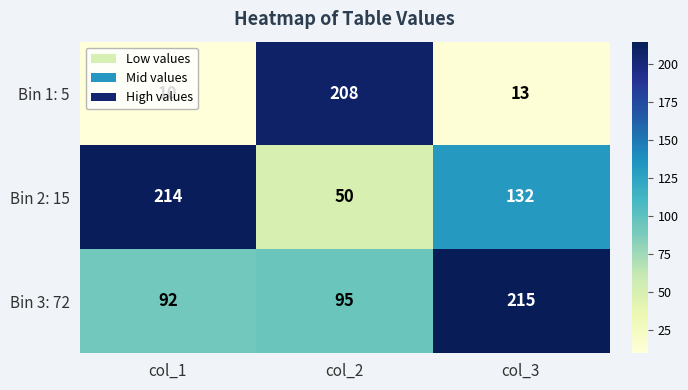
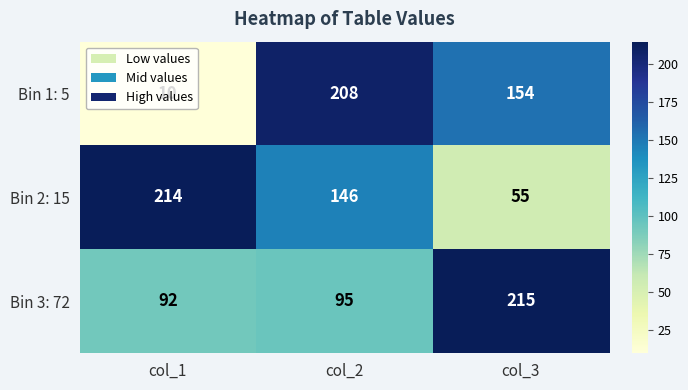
  {
    "Bin 1: 5": {
      "col_2": 208,
-     "col_3": 13
+     "col_3": 154
    },
    "Bin 2: 15": {
      "col_1": 214,
-     "col_2": 50,
-     "col_3": 132
+     "col_2": 146,
+     "col_3": 55
    },
    "Bin 3: 72": {
      "col_1": 92,
      "col_2": 95,
      "col_3": 215
    }
  }
